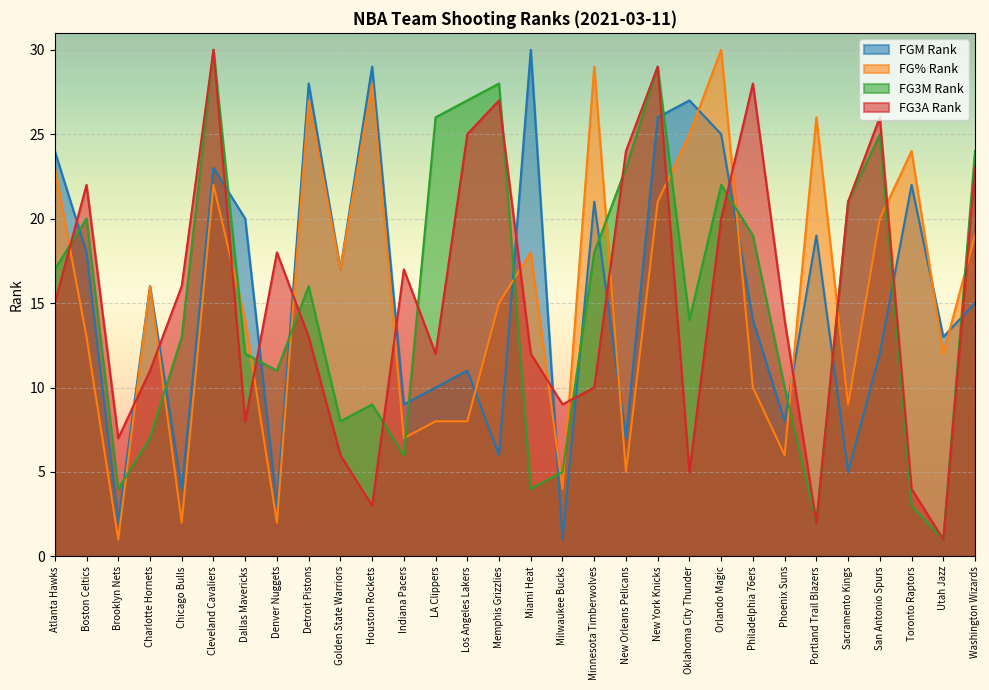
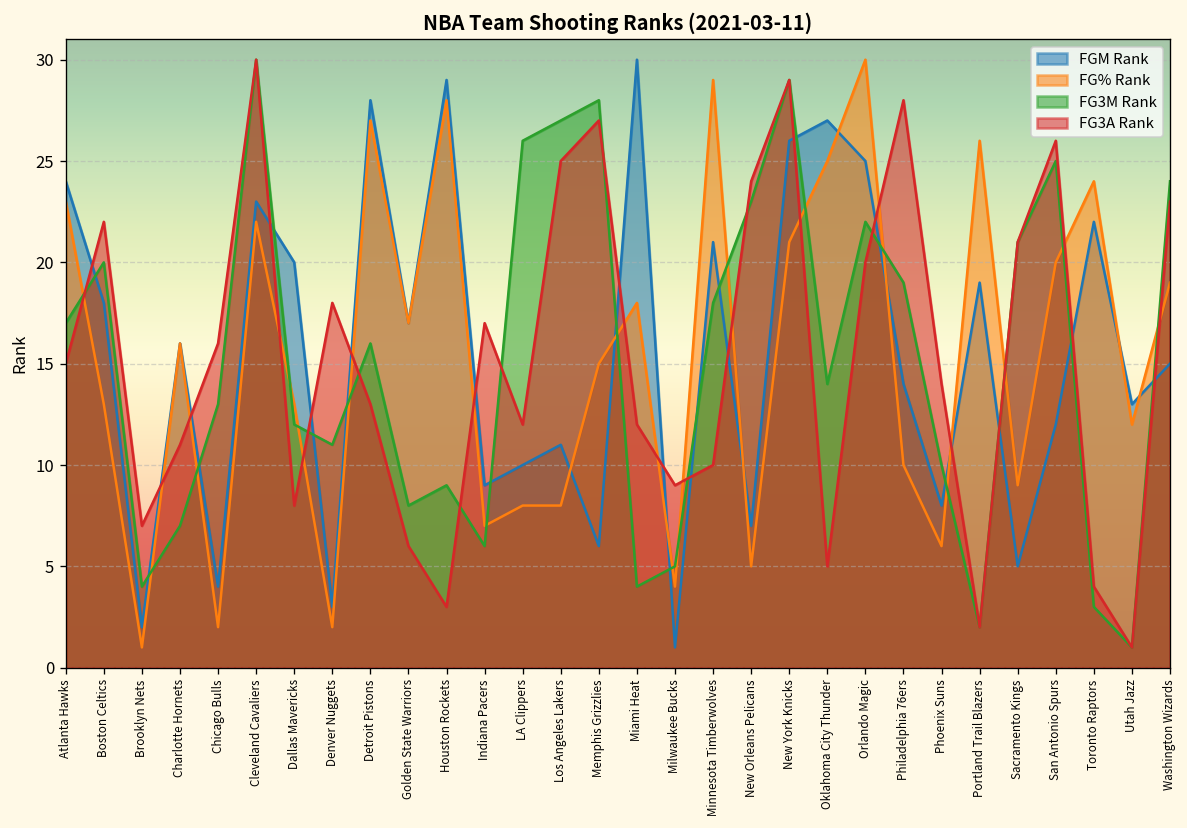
  {
    "FGM Rank": {
      "Atlanta Hawks": 24,
      "Boston Celtics": 18,
      "Brooklyn Nets": 2,
      "Chicago Bulls": 4,
      "Cleveland Cavaliers": 23,
      "Dallas Mavericks": 20,
      "Denver Nuggets": 3,
      "Detroit Pistons": 28,
      "Houston Rockets": 29,
      "Indiana Pacers": 9,
      "LA Clippers": 10,
      "Los Angeles Lakers": 11,
      "Memphis Grizzlies": 6,
      "Miami Heat": 30,
      "Milwaukee Bucks": 1,
      "Minnesota Timberwolves": 21,
      "New Orleans Pelicans": 7,
      "New York Knicks": 26,
      "Oklahoma City Thunder": 27,
      "Orlando Magic": 25,
      "Philadelphia 76ers": 14,
      "Phoenix Suns": 8,
      "Portland Trail Blazers": 19,
      "Sacramento Kings": 5,
      "San Antonio Spurs": 12,
      "Toronto Raptors": 22,
      "Utah Jazz": 13,
      "Washington Wizards": 15
    },
    "FG% Rank": {
      "Atlanta Hawks": 23,
      "Boston Celtics": 13,
      "Brooklyn Nets": 1,
      "Chicago Bulls": 2,
      "Cleveland Cavaliers": 22,
-     "Dallas Mavericks": 14,
+     "Dallas Mavericks": 13,
      "Denver Nuggets": 2,
      "Detroit Pistons": 27,
      "Houston Rockets": 28,
      "Indiana Pacers": 7,
      "LA Clippers": 8,
      "Los Angeles Lakers": 8,
      "Memphis Grizzlies": 15,
      "Miami Heat": 18,
      "Milwaukee Bucks": 4,
      "Minnesota Timberwolves": 29,
      "New Orleans Pelicans": 5,
      "New York Knicks": 21,
      "Oklahoma City Thunder": 25,
      "Orlando Magic": 30,
      "Philadelphia 76ers": 10,
      "Phoenix Suns": 6,
      "Portland Trail Blazers": 26,
      "Sacramento Kings": 9,
      "San Antonio Spurs": 20,
      "Toronto Raptors": 24,
      "Utah Jazz": 12,
      "Washington Wizards": 19
    },
    "FG3M Rank": {
      "Atlanta Hawks": 17,
      "Boston Celtics": 20,
      "Brooklyn Nets": 4,
      "Charlotte Hornets": 7,
      "Chicago Bulls": 13,
      "Dallas Mavericks": 12,
      "Denver Nuggets": 11,
      "Detroit Pistons": 16,
      "Golden State Warriors": 8,
      "Houston Rockets": 9,
      "Indiana Pacers": 6,
      "LA Clippers": 26,
      "Los Angeles Lakers": 27,
      "Memphis Grizzlies": 28,
      "Miami Heat": 4,
      "Milwaukee Bucks": 5,
      "Minnesota Timberwolves": 18,
      "New Orleans Pelicans": 23,
      "Oklahoma City Thunder": 14,
      "Orlando Magic": 22,
      "Philadelphia 76ers": 19,
      "Phoenix Suns": 10,
      "San Antonio Spurs": 25,
      "Toronto Raptors": 3,
      "Washington Wizards": 24
    },
    "FG3A Rank": {
      "Atlanta Hawks": 15,
      "Boston Celtics": 22,
      "Brooklyn Nets": 7,
      "Charlotte Hornets": 11,
      "Chicago Bulls": 16,
      "Dallas Mavericks": 8,
      "Denver Nuggets": 18,
      "Detroit Pistons": 13,
      "Golden State Warriors": 6,
      "Houston Rockets": 3,
      "Indiana Pacers": 17,
      "LA Clippers": 12,
      "Los Angeles Lakers": 25,
      "Memphis Grizzlies": 27,
      "Miami Heat": 12,
      "Milwaukee Bucks": 9,
      "Minnesota Timberwolves": 10,
      "New Orleans Pelicans": 24,
      "Oklahoma City Thunder": 5,
      "Orlando Magic": 20,
      "Philadelphia 76ers": 28,
      "Phoenix Suns": 14,
      "Toronto Raptors": 4,
      "Washington Wizards": 23
    }
  }
